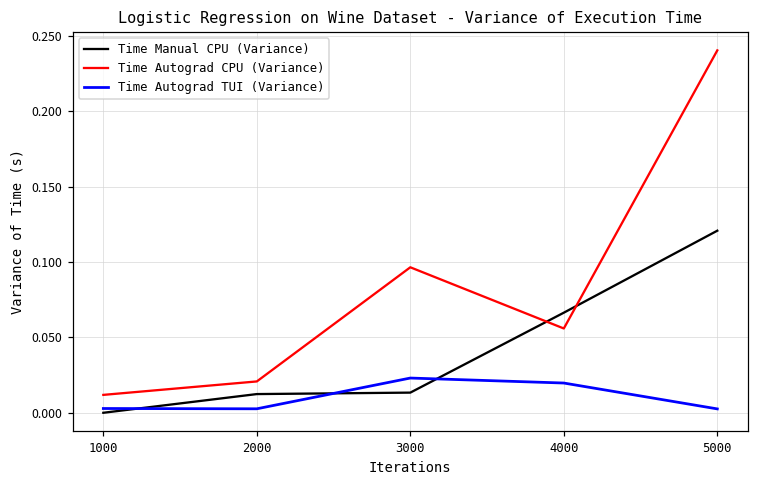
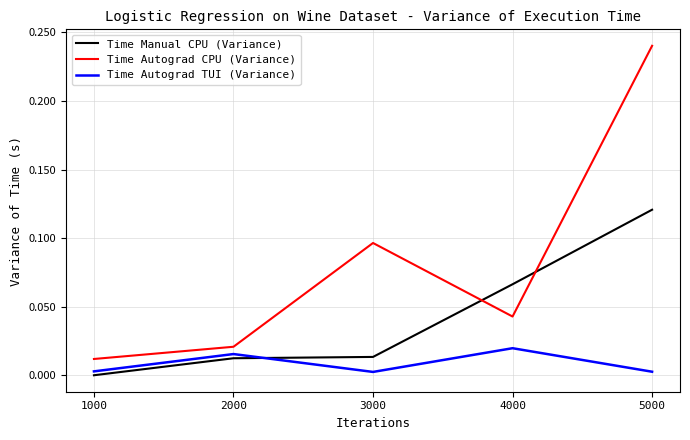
  {
    "Time Manual CPU (Variance)": {
      "1000": 0.000,
      "2000": 0.012,
      "3000": 0.013,
      "4000": 0.066,
      "5000": 0.121
    },
    "Time Autograd CPU (Variance)": {
      "1000": 0.012,
      "2000": 0.021,
      "3000": 0.096,
-     "4000": 0.056,
+     "4000": 0.043,
      "5000": 0.240
    },
    "Time Autograd TUI (Variance)": {
      "1000": 0.003,
-     "2000": 0.003,
-     "3000": 0.023,
+     "2000": 0.016,
+     "3000": 0.002,
      "4000": 0.020,
      "5000": 0.003
    }
  }
